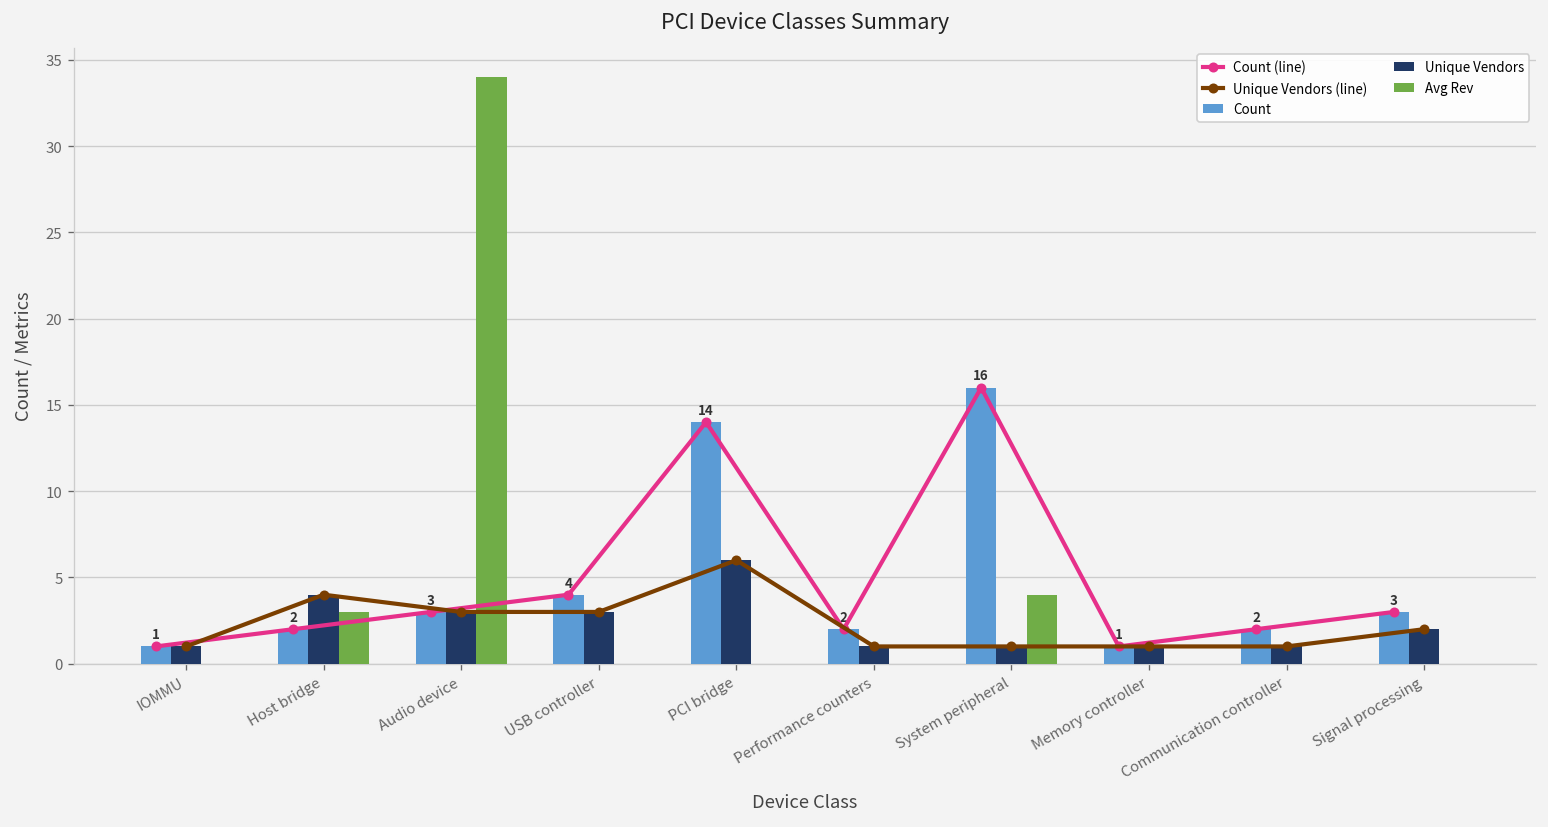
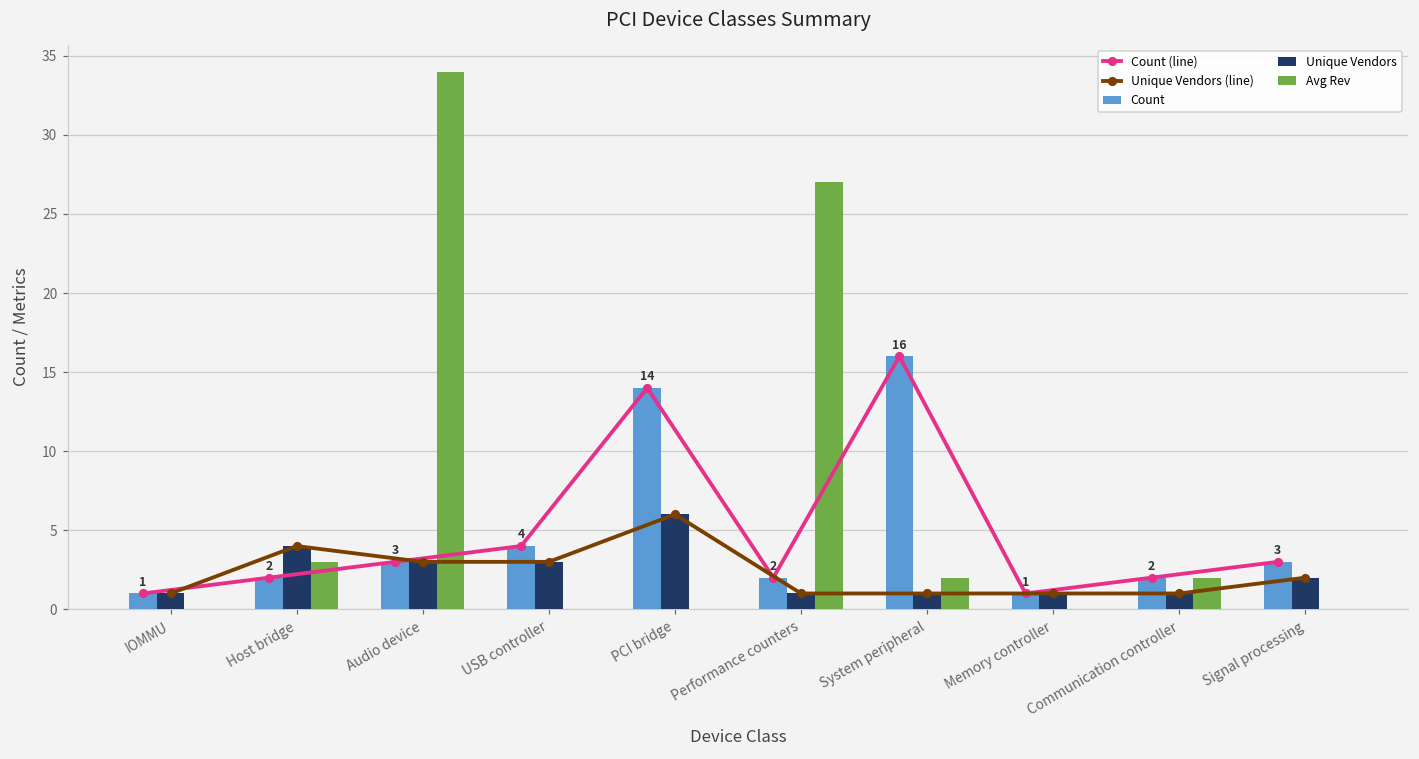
  {
    "Count": {
      "IOMMU": 1,
      "Host bridge": 2,
      "Audio device": 3,
      "USB controller": 4,
      "PCI bridge": 14,
      "Performance counters": 2,
      "System peripheral": 16,
      "Memory controller": 1,
      "Communication controller": 2,
      "Signal processing": 3
    },
    "Unique Vendors": {
      "Host bridge": 4,
      "USB controller": 3,
      "PCI bridge": 6,
      "Performance counters": 1,
      "System peripheral": 1,
      "Communication controller": 1,
      "Signal processing": 2
    },
    "Avg Rev": {
      "IOMMU": 0,
      "Host bridge": 3,
      "Audio device": 34,
      "USB controller": 0,
      "PCI bridge": 0,
-     "Performance counters": 0,
-     "System peripheral": 4,
+     "Performance counters": 27,
+     "System peripheral": 2,
      "Memory controller": 0,
-     "Communication controller": 0,
+     "Communication controller": 2,
      "Signal processing": 0
    }
  }
